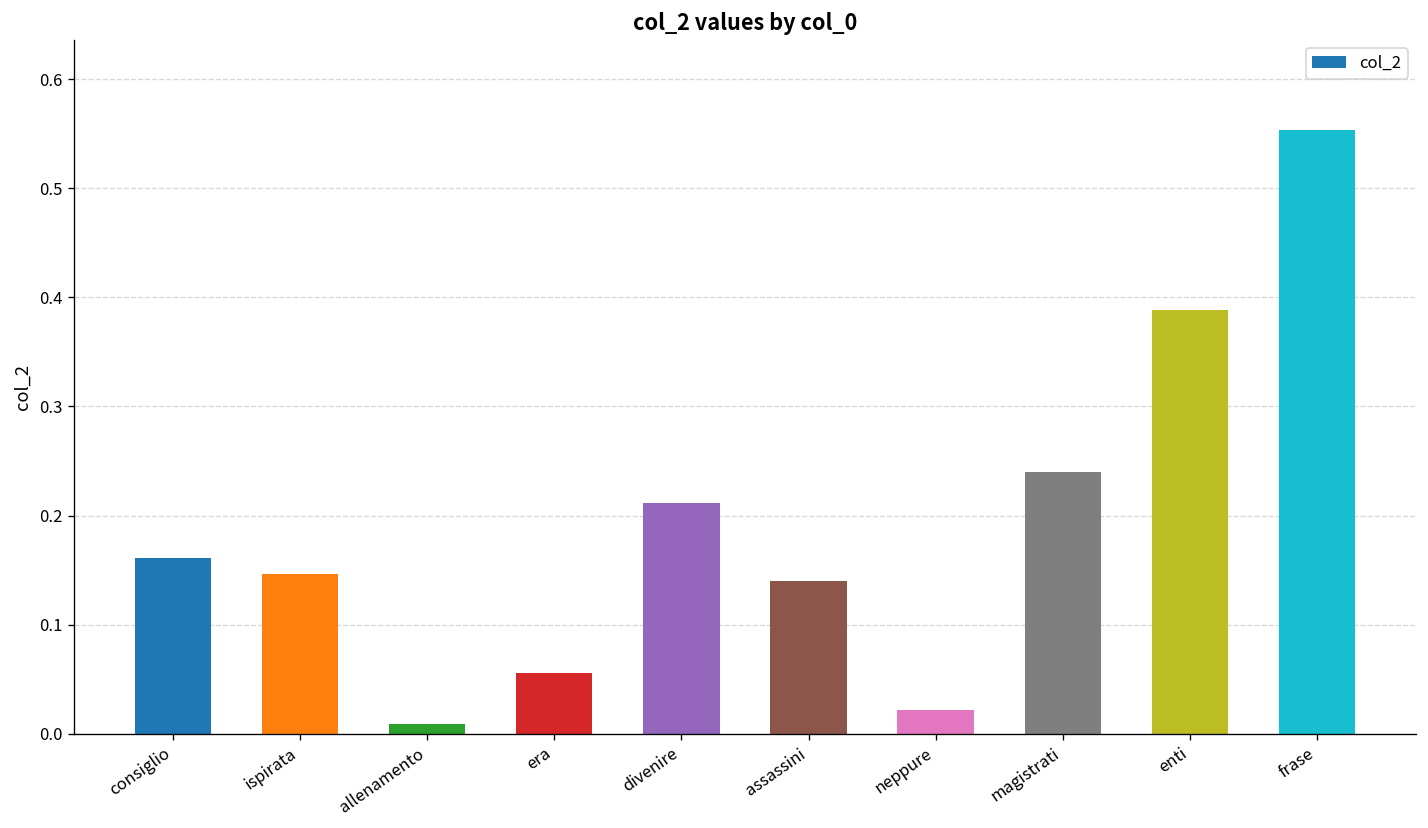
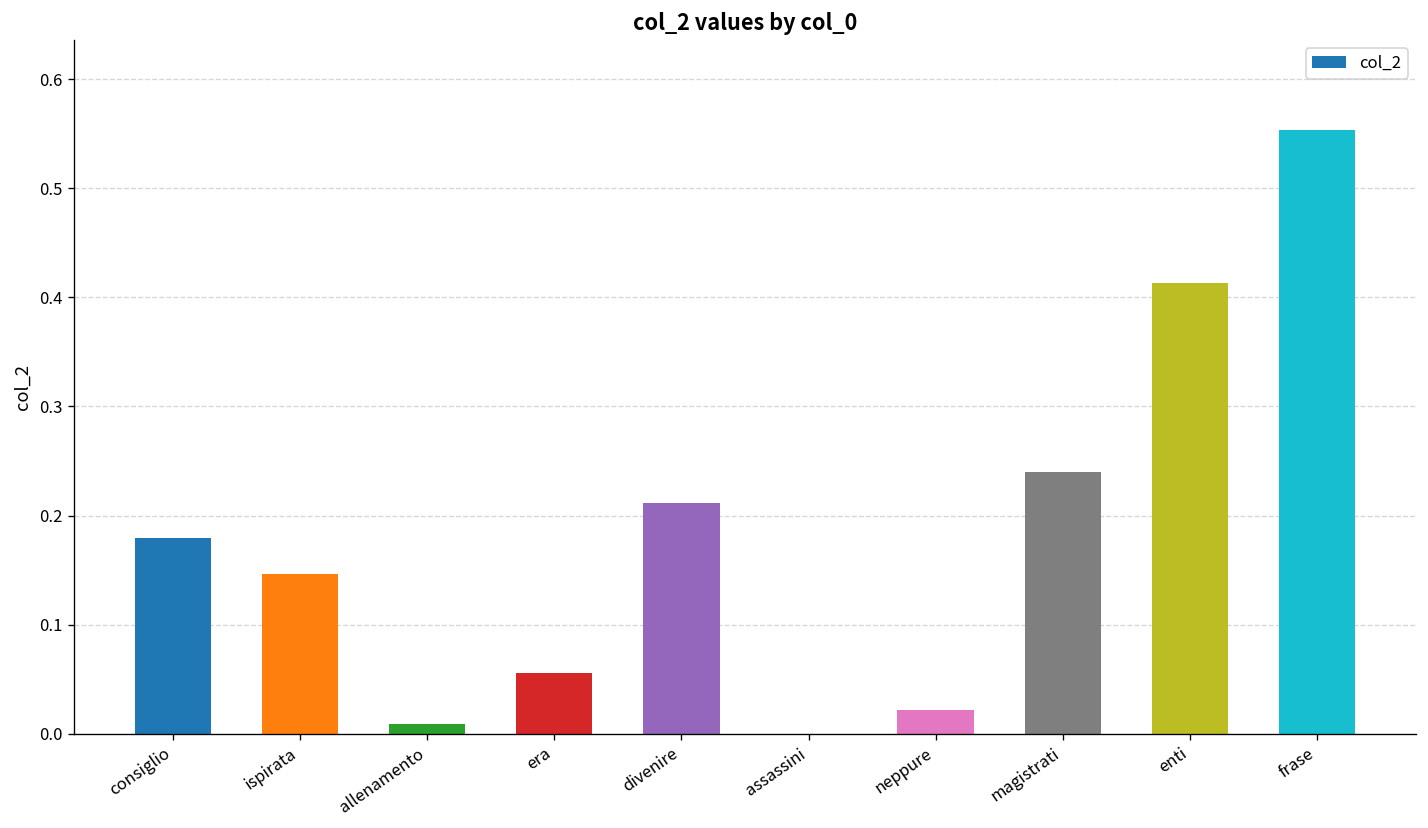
  {
-   "consiglio": 0.16,
+   "consiglio": 0.18,
    "ispirata": 0.15,
    "allenamento": 0.01,
    "era": 0.06,
    "divenire": 0.21,
-   "assassini": 0.14,
+   "assassini": 0.00,
    "neppure": 0.02,
    "magistrati": 0.24,
-   "enti": 0.39,
+   "enti": 0.41,
    "frase": 0.55
  }
